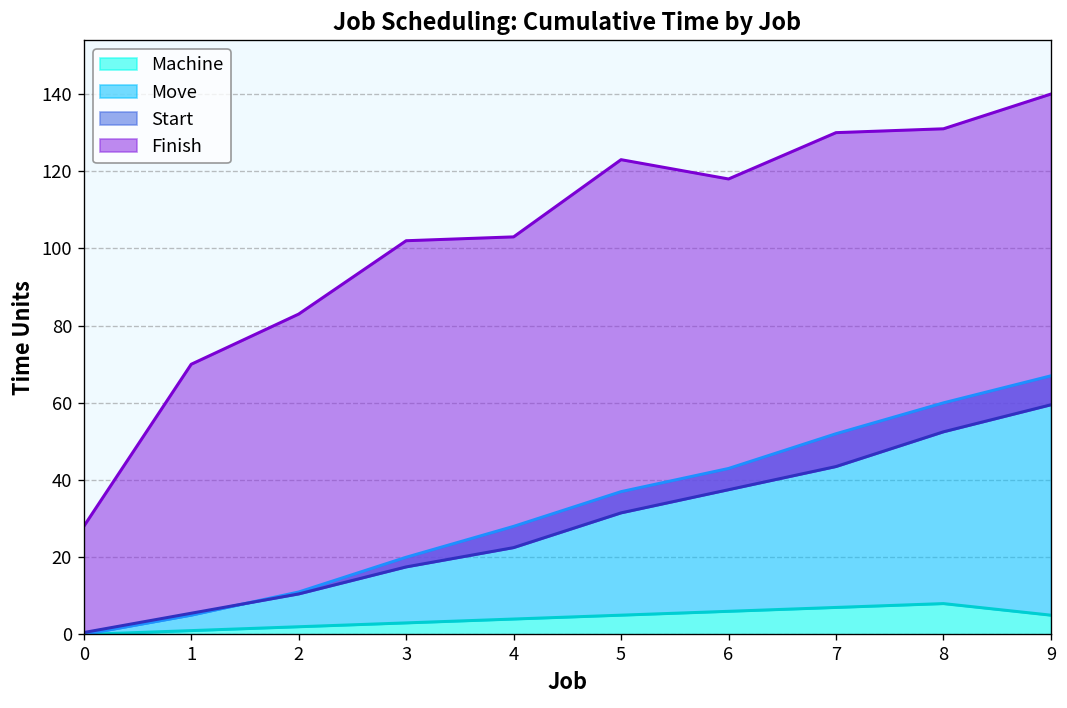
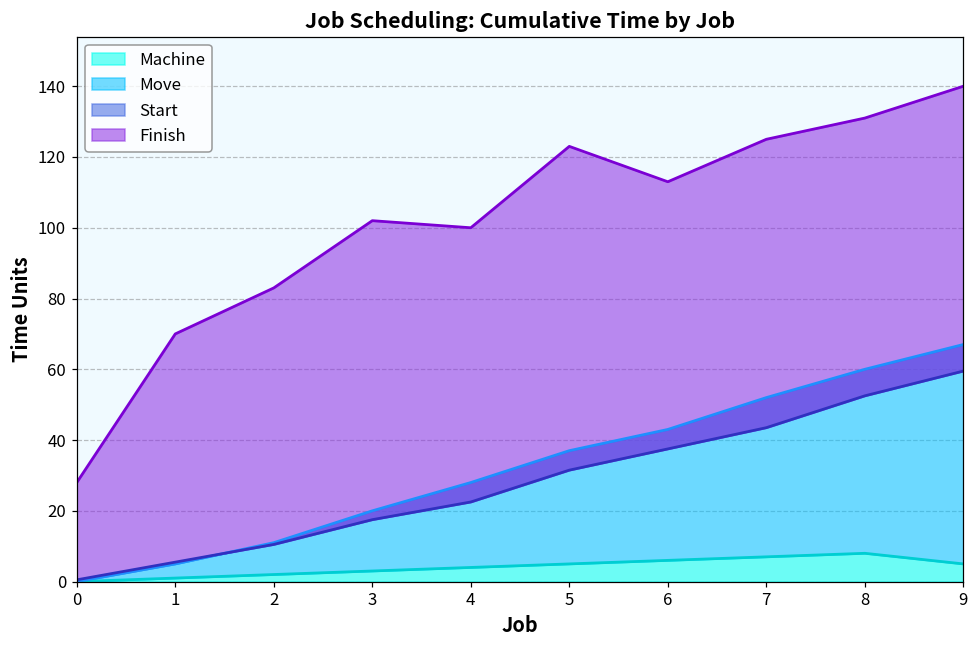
  {
    "Finish": {
      "0": 28,
      "1": 70,
      "2": 83,
      "3": 102,
-     "4": 103,
+     "4": 100,
      "5": 123,
-     "6": 118,
-     "7": 130,
+     "6": 113,
+     "7": 125,
      "8": 131,
      "9": 140
    }
  }
